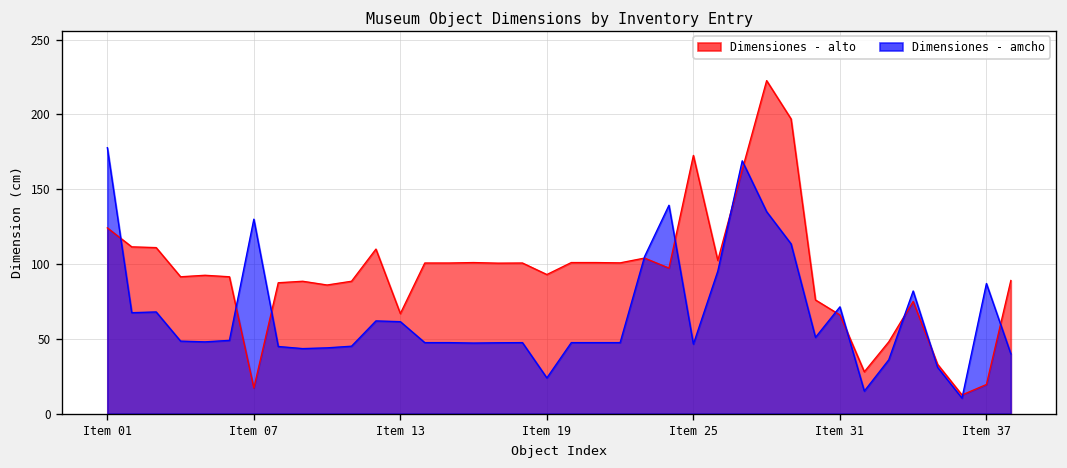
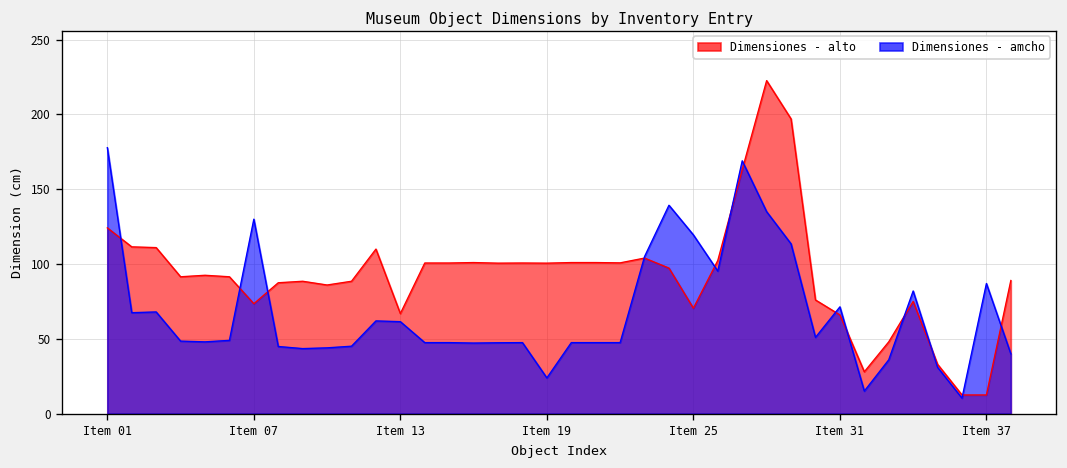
  {
    "Dimensiones - alto": {
      "Item 01": 124,
-     "Item 07": 17,
+     "Item 07": 74,
      "Item 13": 67,
-     "Item 19": 93,
-     "Item 25": 173,
+     "Item 19": 101,
+     "Item 25": 71,
      "Item 31": 66,
-     "Item 37": 20
+     "Item 37": 13
    },
    "Dimensiones - amcho": {
      "Item 01": 178,
      "Item 07": 130,
      "Item 13": 62,
      "Item 19": 24,
-     "Item 25": 47,
+     "Item 25": 120,
      "Item 31": 71,
      "Item 37": 87
    }
  }
